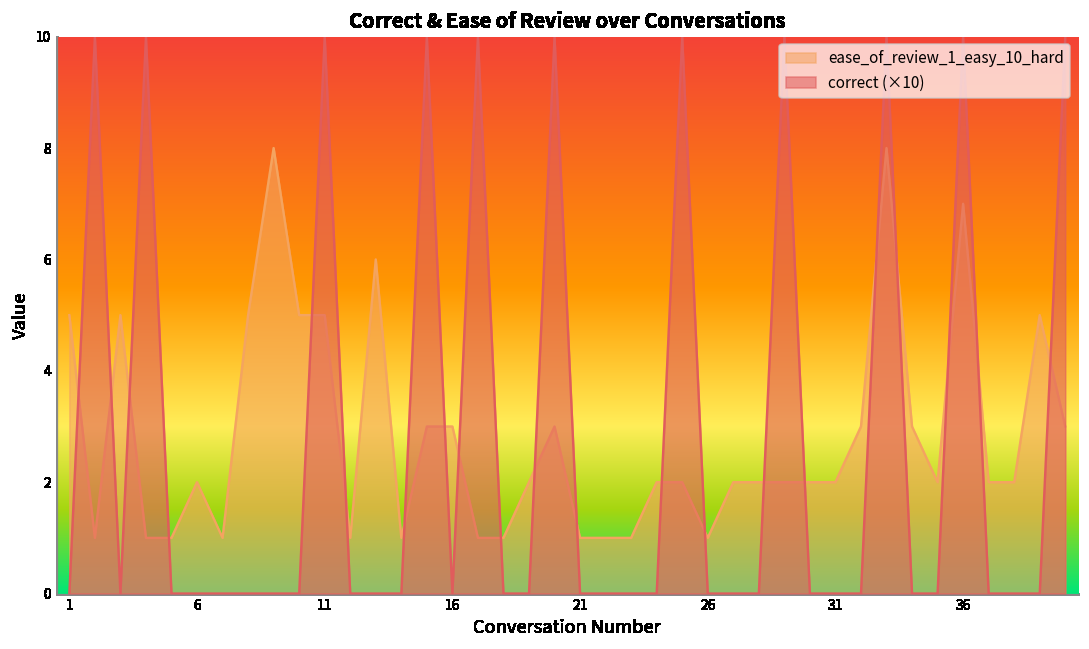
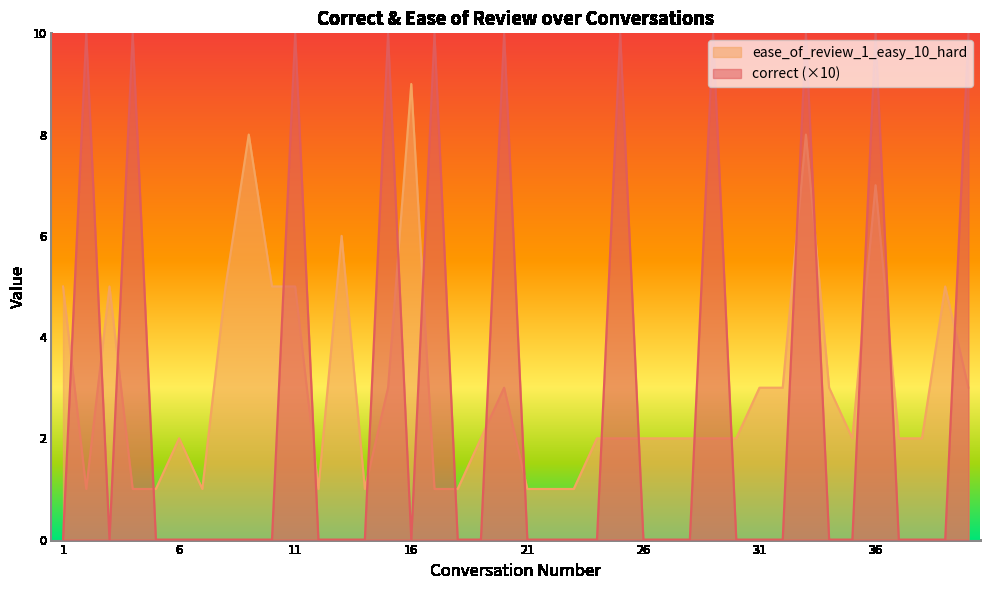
  {
    "ease_of_review_1_easy_10_hard": {
      "1": 5,
      "6": 2,
      "11": 5,
-     "16": 3,
+     "16": 9,
      "21": 1,
-     "26": 1,
-     "31": 2,
+     "26": 2,
+     "31": 3,
      "36": 7
    },
    "correct (×10)": {
      "1": 0,
      "6": 0,
      "11": 10,
      "16": 0,
      "21": 0,
      "26": 0,
      "31": 0,
      "36": 10
    }
  }
